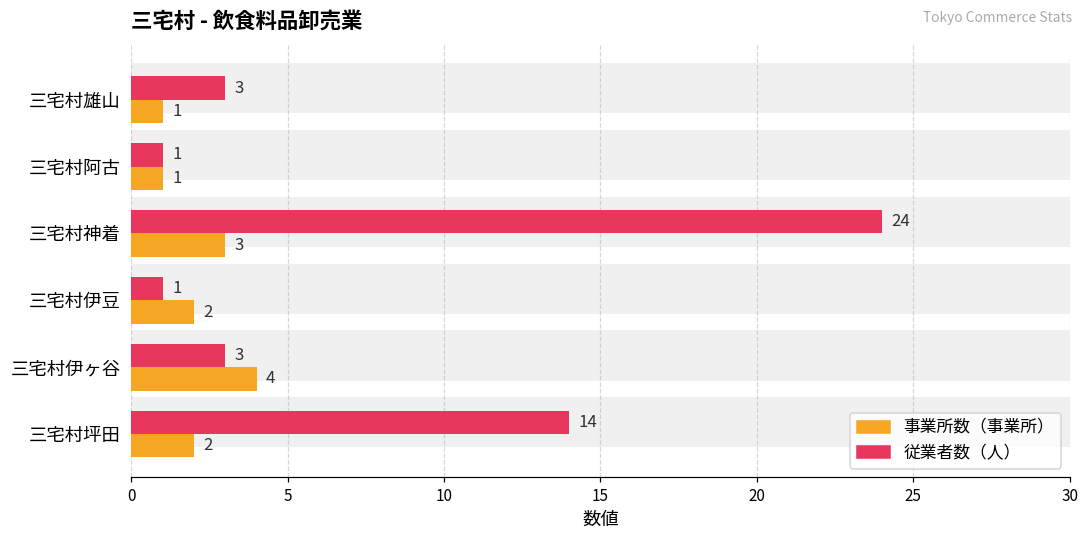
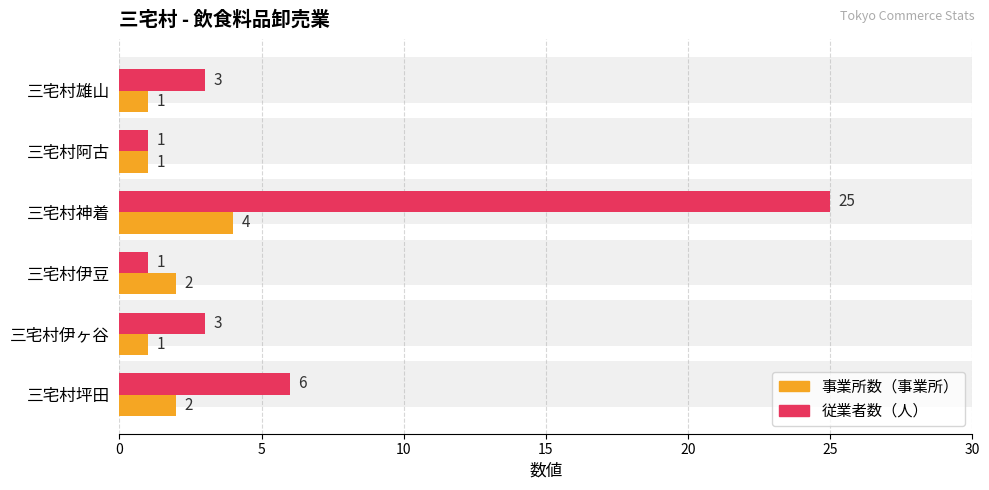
  {
    "事業所数（事業所）": {
      "三宅村雄山": 1,
      "三宅村阿古": 1,
-     "三宅村神着": 3,
+     "三宅村神着": 4,
      "三宅村伊豆": 2,
-     "三宅村伊ヶ谷": 4,
+     "三宅村伊ヶ谷": 1,
      "三宅村坪田": 2
    },
    "従業者数（人）": {
-     "三宅村神着": 24,
-     "三宅村坪田": 14
+     "三宅村神着": 25,
+     "三宅村坪田": 6
    }
  }
